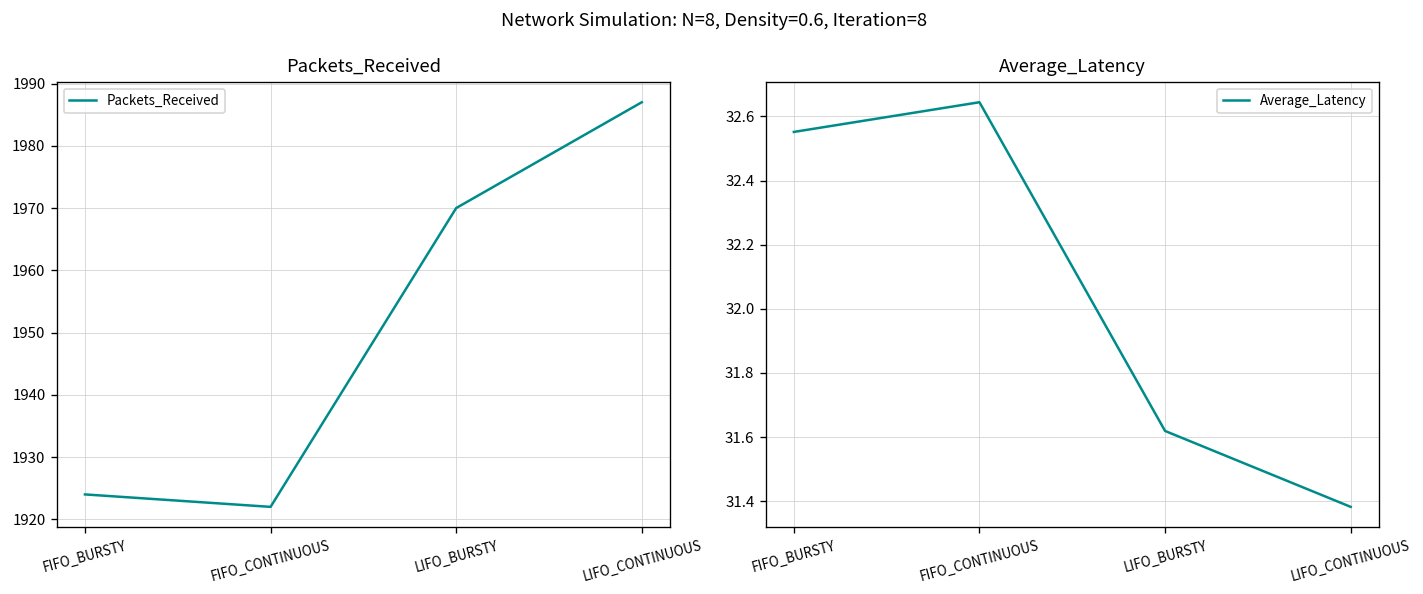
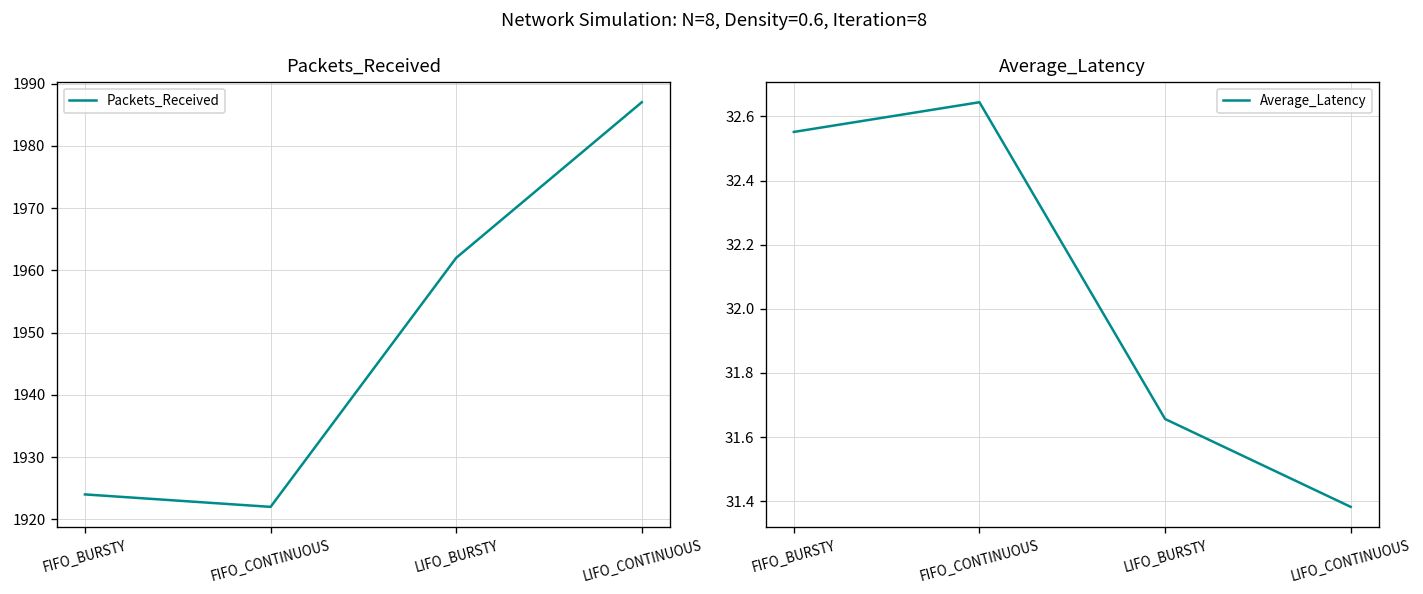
  {
    "Packets_Received": {
      "FIFO_BURSTY": 1924,
      "FIFO_CONTINUOUS": 1922,
-     "LIFO_BURSTY": 1970,
+     "LIFO_BURSTY": 1962,
      "LIFO_CONTINUOUS": 1987
    },
    "Average_Latency": {
      "FIFO_BURSTY": 32.55,
      "FIFO_CONTINUOUS": 32.64,
-     "LIFO_BURSTY": 31.62,
+     "LIFO_BURSTY": 31.66,
      "LIFO_CONTINUOUS": 31.38
    }
  }
